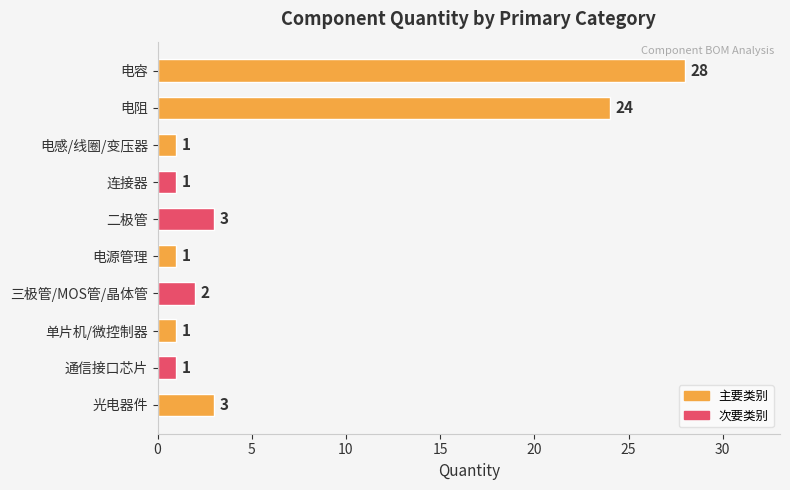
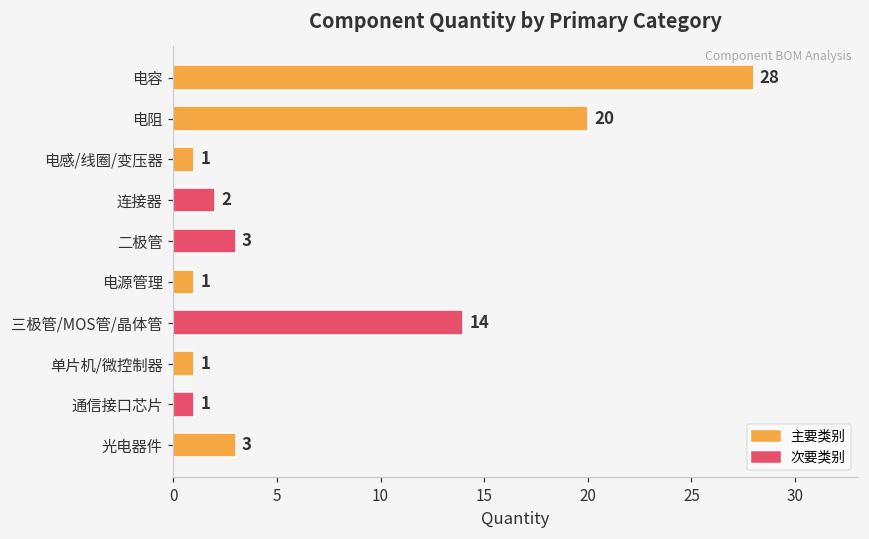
  {
    "电容": 28,
-   "电阻": 24,
+   "电阻": 20,
    "电感/线圈/变压器": 1,
-   "连接器": 1,
+   "连接器": 2,
    "二极管": 3,
    "电源管理": 1,
-   "三极管/MOS管/晶体管": 2,
+   "三极管/MOS管/晶体管": 14,
    "单片机/微控制器": 1,
    "通信接口芯片": 1,
    "光电器件": 3
  }
